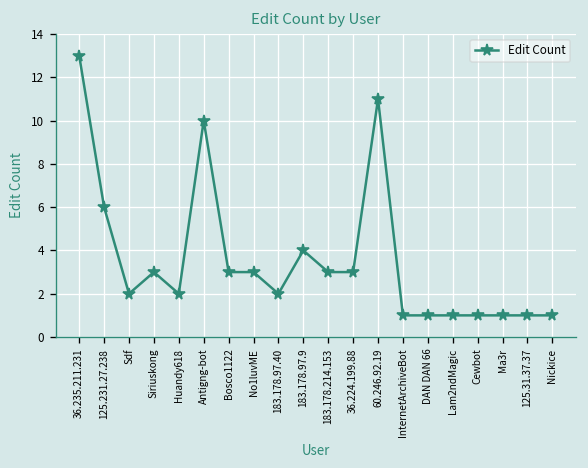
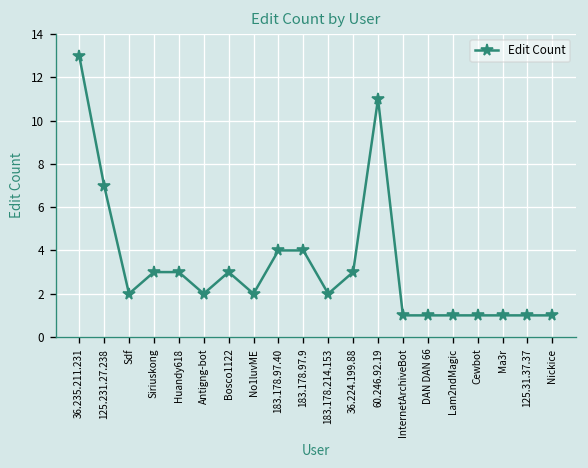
  {
    "36.235.211.231": 13,
-   "125.231.27.238": 6,
+   "125.231.27.238": 7,
    "Sdf": 2,
    "Siriuskong": 3,
-   "Huandy618": 2,
-   "Antigng-bot": 10,
+   "Huandy618": 3,
+   "Antigng-bot": 2,
    "Bosco1122": 3,
-   "No1luvME": 3,
-   "183.178.97.40": 2,
+   "No1luvME": 2,
+   "183.178.97.40": 4,
    "183.178.97.9": 4,
-   "183.178.214.153": 3,
+   "183.178.214.153": 2,
    "36.224.199.88": 3,
    "60.246.92.19": 11,
    "InternetArchiveBot": 1,
    "DAN DAN 66": 1,
    "Lam2ndMagic": 1,
    "Cewbot": 1,
    "Ma3r": 1,
    "125.31.37.37": 1,
    "Nickice": 1
  }
